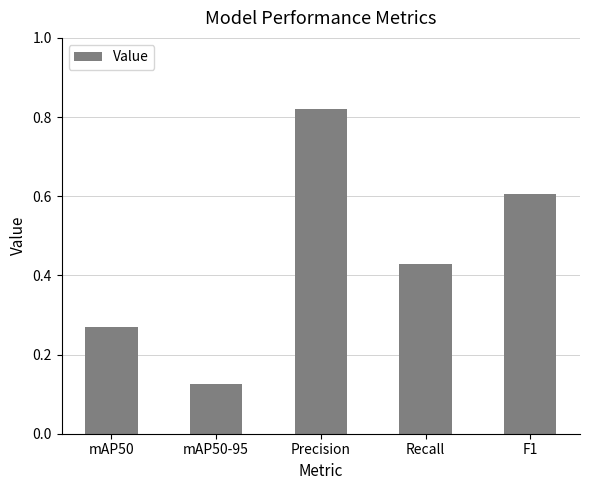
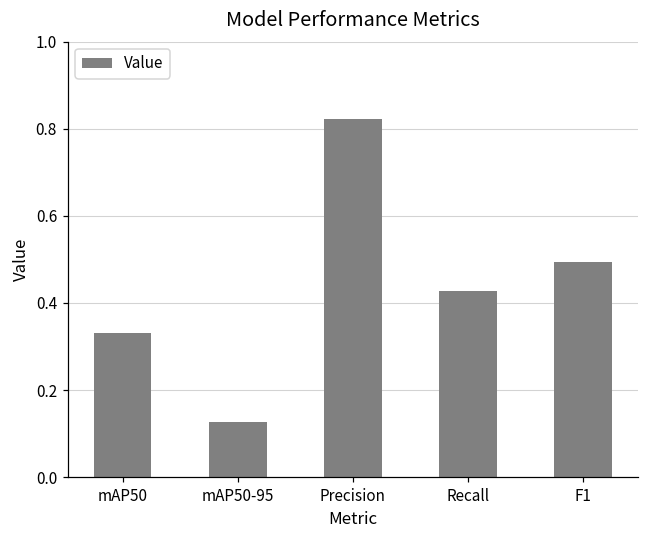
  {
-   "mAP50": 0.27,
+   "mAP50": 0.33,
    "mAP50-95": 0.13,
    "Precision": 0.82,
    "Recall": 0.43,
-   "F1": 0.61
+   "F1": 0.49
  }
